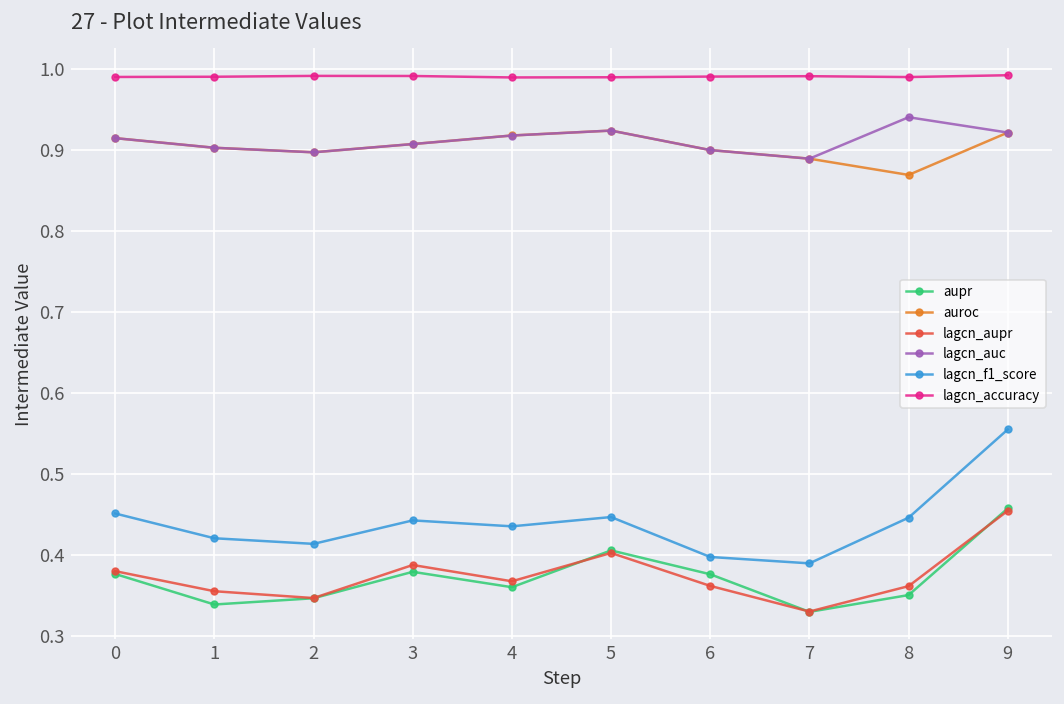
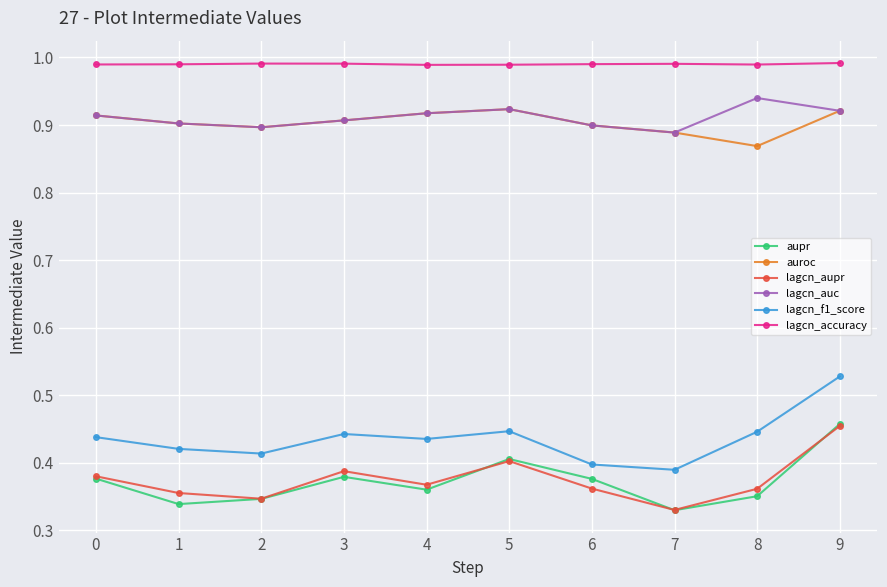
  {
    "aupr": {
      "1": 0.34,
      "3": 0.38,
      "4": 0.36,
      "6": 0.38,
      "8": 0.35
    },
    "lagcn_auc": {
      "8": 0.94
    },
    "lagcn_f1_score": {
-     "0": 0.45,
+     "0": 0.44,
      "1": 0.42,
      "2": 0.41,
      "3": 0.44,
      "4": 0.44,
      "5": 0.45,
      "6": 0.40,
      "7": 0.39,
      "8": 0.45,
-     "9": 0.55
+     "9": 0.53
    },
    "lagcn_accuracy": {
      "0": 0.99,
      "1": 0.99,
      "2": 0.99,
      "3": 0.99,
      "4": 0.99,
      "5": 0.99,
      "6": 0.99,
      "7": 0.99,
      "8": 0.99,
      "9": 0.99
    }
  }
